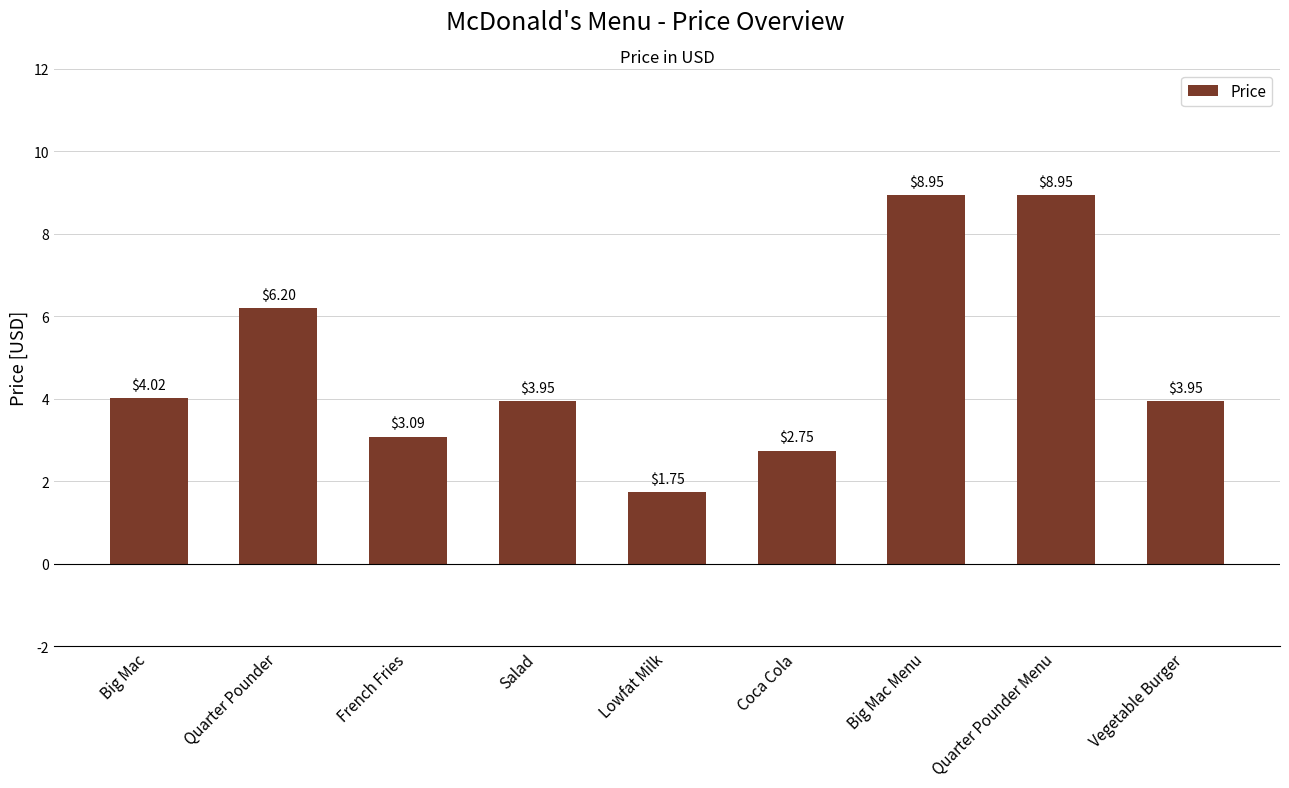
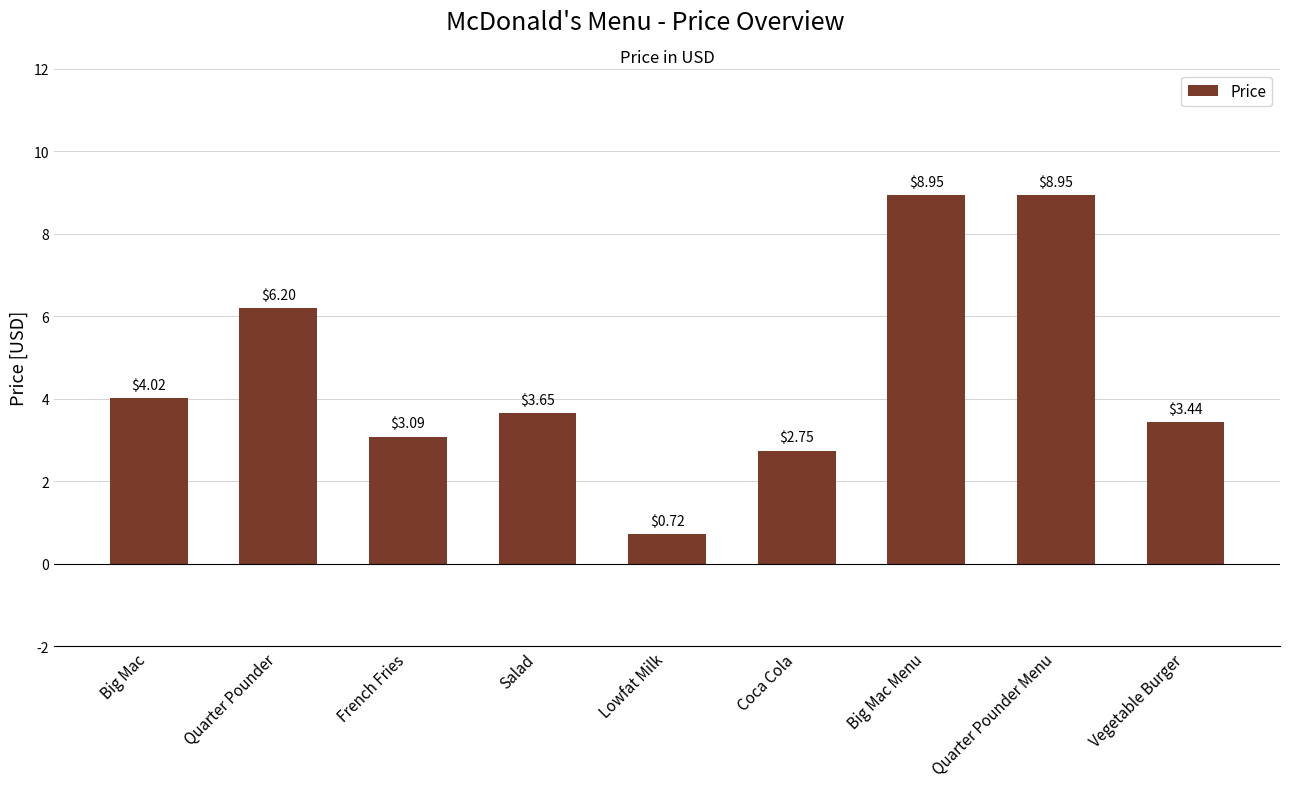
  {
    "Big Mac": "$4.02",
    "Quarter Pounder": "$6.20",
    "French Fries": "$3.09",
-   "Salad": "$3.95",
-   "Lowfat Milk": "$1.75",
+   "Salad": "$3.65",
+   "Lowfat Milk": "$0.72",
    "Coca Cola": "$2.75",
    "Big Mac Menu": "$8.95",
    "Quarter Pounder Menu": "$8.95",
-   "Vegetable Burger": "$3.95"
+   "Vegetable Burger": "$3.44"
  }
